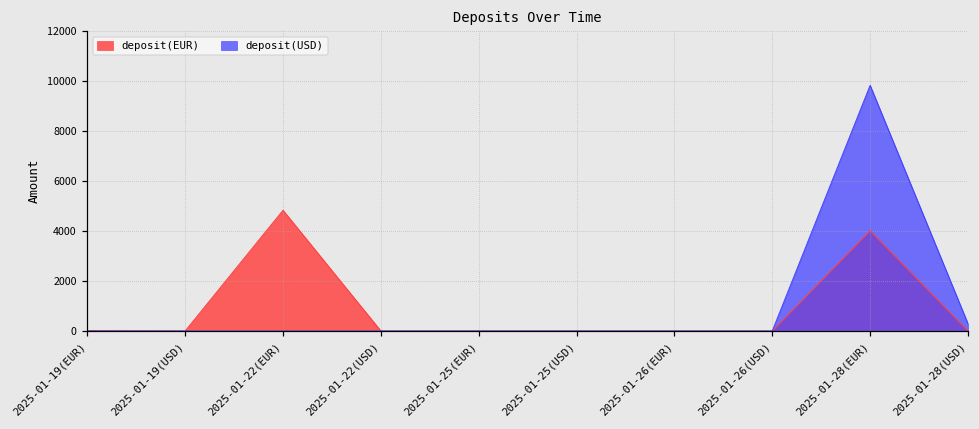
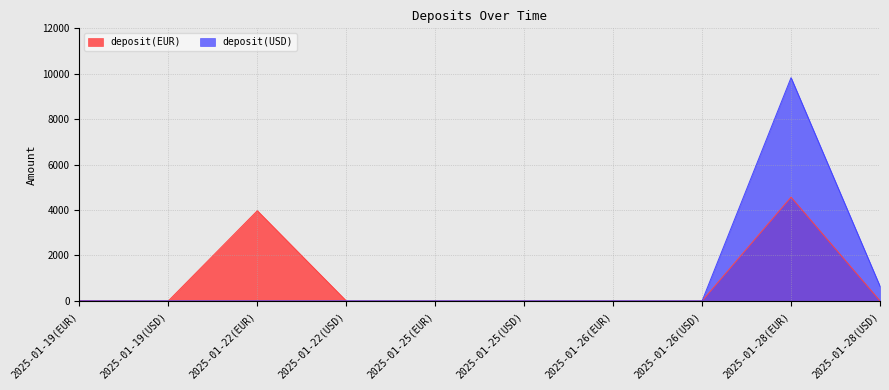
  {
    "deposit(EUR)": {
-     "2025-01-22(EUR)": 4800,
-     "2025-01-28(EUR)": 4000,
+     "2025-01-22(EUR)": 4000,
+     "2025-01-28(EUR)": 4600,
      "2025-01-28(USD)": 0
    },
    "deposit(USD)": {
      "2025-01-22(EUR)": 0,
      "2025-01-28(EUR)": 9800,
-     "2025-01-28(USD)": 300
+     "2025-01-28(USD)": 600
    }
  }
